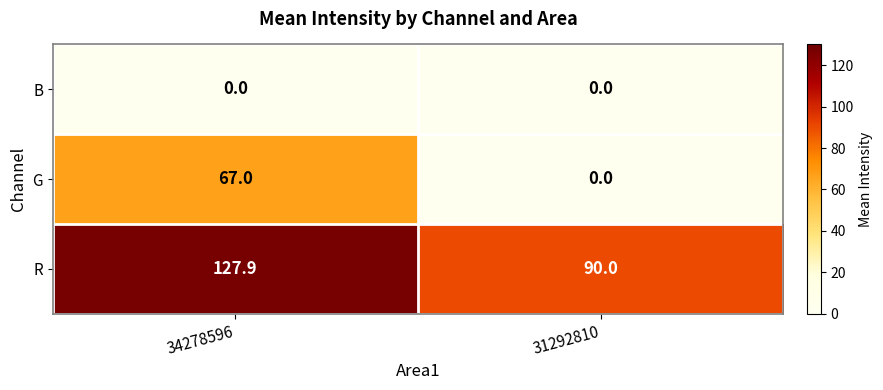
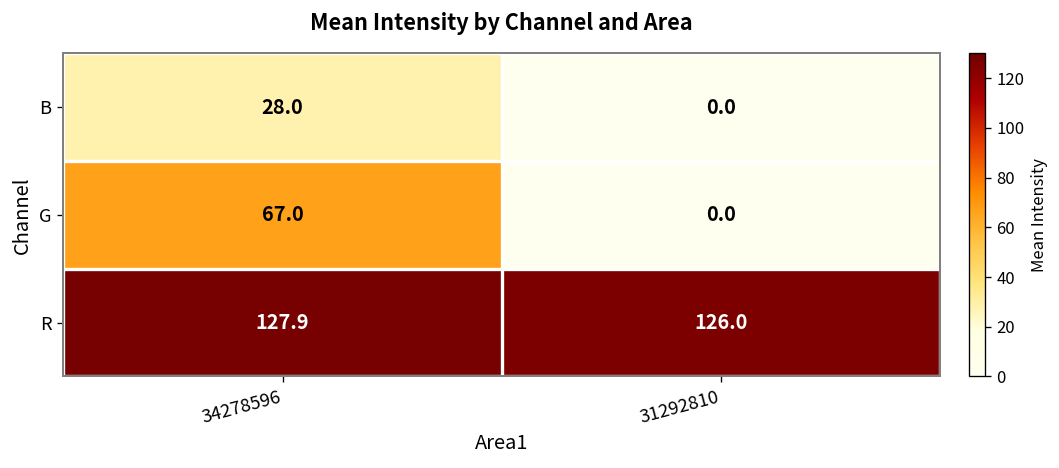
  {
    "B": {
-     "34278596": 0.0,
+     "34278596": 28.0,
      "31292810": 0.0
    },
    "G": {
      "34278596": 67.0,
      "31292810": 0.0
    },
    "R": {
      "34278596": 127.9,
-     "31292810": 90.0
+     "31292810": 126.0
    }
  }
